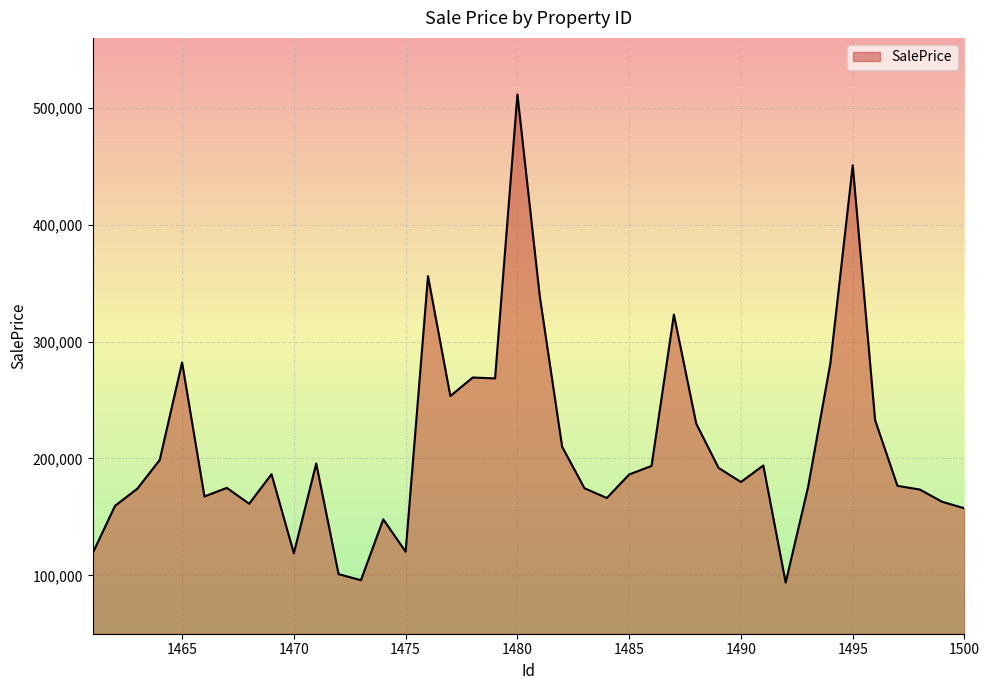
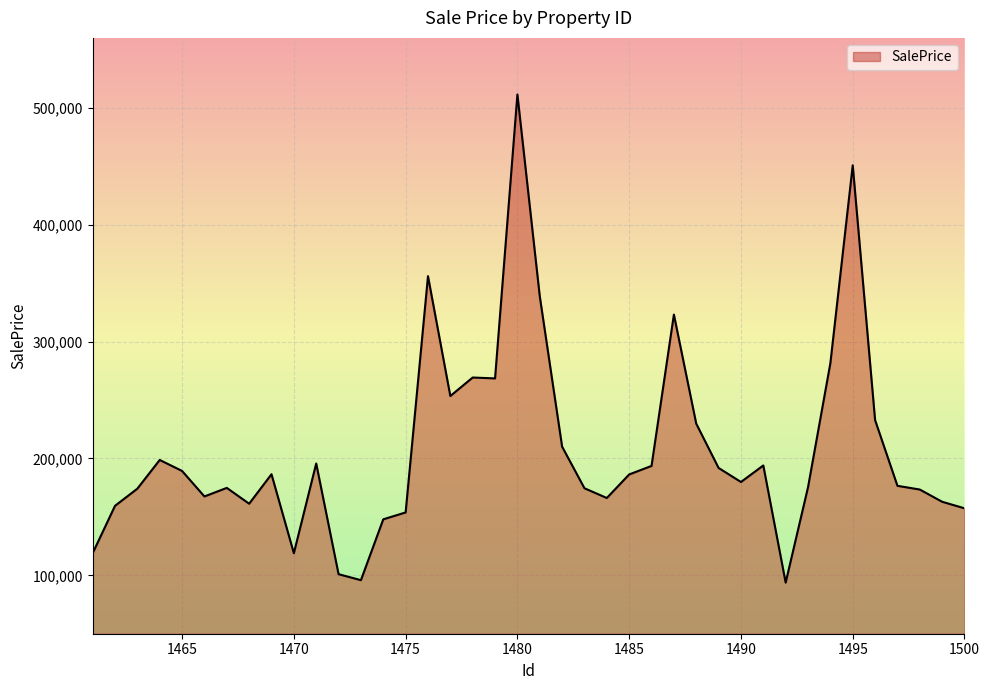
  {
-   "1465": "282,000",
+   "1465": "189,000",
    "1470": "119,000",
-   "1475": "120,000",
+   "1475": "154,000",
    "1480": "512,000",
    "1485": "186,000",
    "1490": "180,000",
    "1495": "451,000",
    "1500": "157,000"
  }
